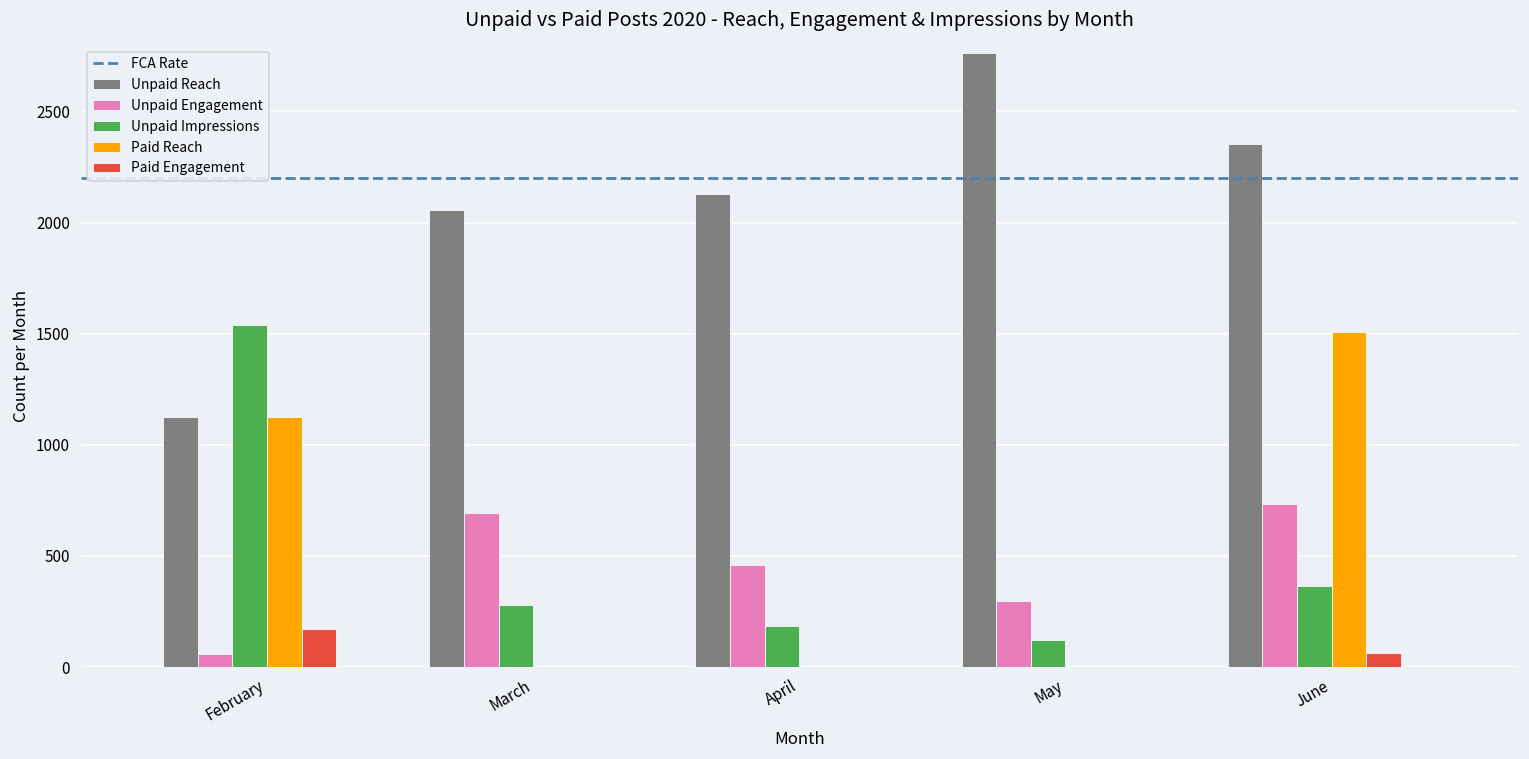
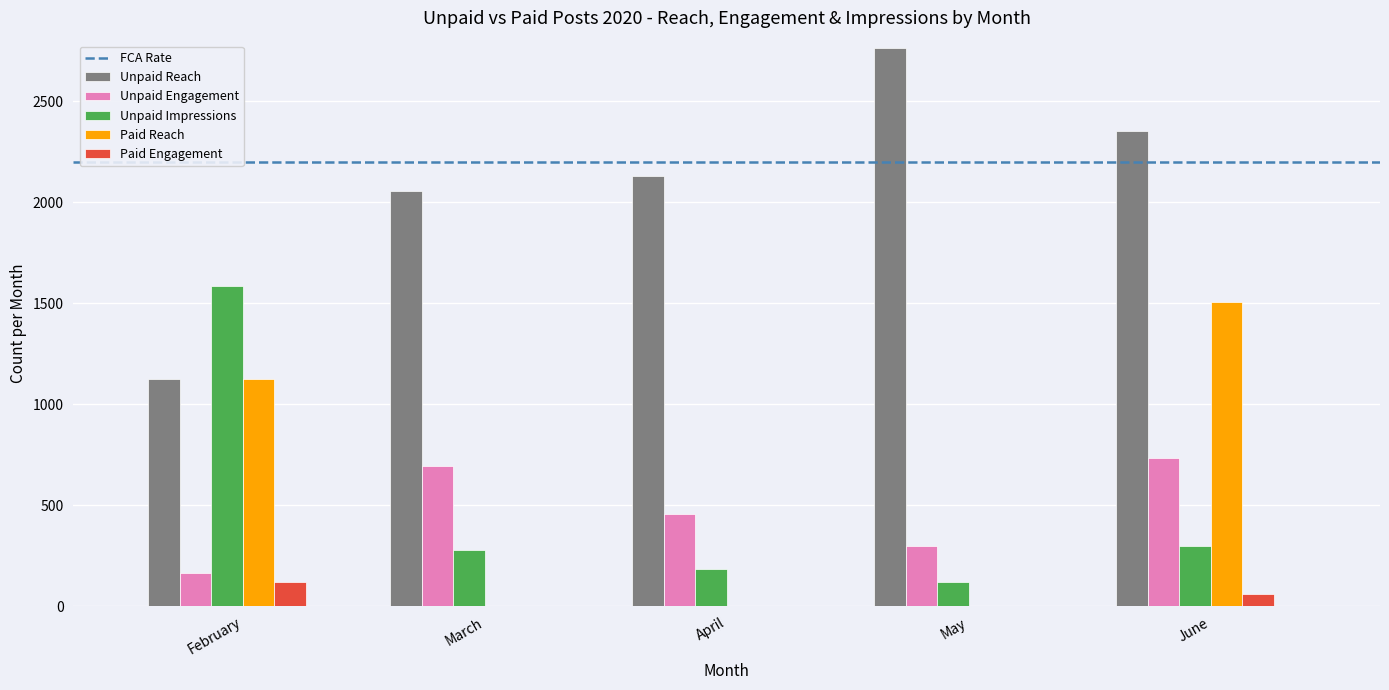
  {
    "Unpaid Reach": {
      "February": 1120,
      "March": 2060,
      "April": 2130,
      "May": 2760,
      "June": 2350
    },
    "Unpaid Engagement": {
-     "February": 60,
+     "February": 170,
      "March": 700,
      "April": 460,
      "May": 300,
      "June": 740
    },
    "Unpaid Impressions": {
-     "February": 1540,
+     "February": 1580,
      "March": 280,
      "April": 190,
      "May": 120,
-     "June": 370
+     "June": 300
    },
    "Paid Reach": {
      "February": 1120,
      "March": 0,
      "April": 0,
      "May": 0,
      "June": 1510
    },
    "Paid Engagement": {
-     "February": 170,
+     "February": 120,
      "March": 0,
      "April": 0,
      "May": 0,
      "June": 60
    }
  }
